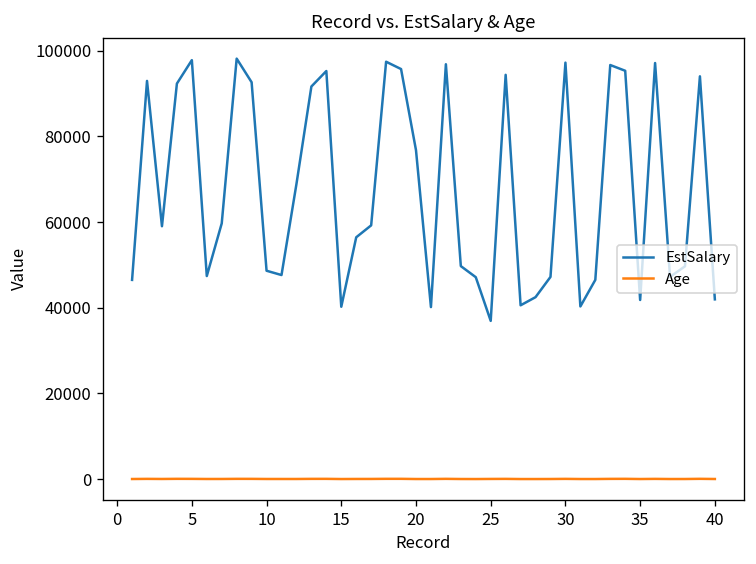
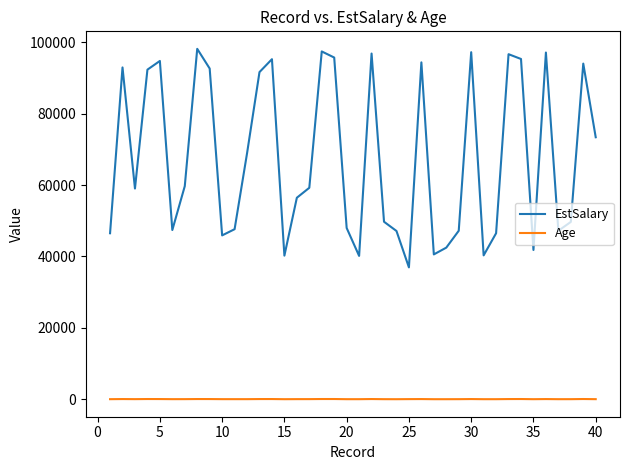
  {
    "EstSalary": {
-     "5": 98000,
-     "10": 49000,
+     "5": 95000,
+     "10": 46000,
      "15": 40000,
-     "20": 77000,
+     "20": 48000,
      "25": 37000,
      "30": 97000,
      "35": 42000,
-     "40": 42000
+     "40": 73000
    },
    "Age": {
      "5": 0,
      "10": 0,
      "15": 0,
      "20": 0,
      "25": 0,
      "30": 0,
      "35": 0,
      "40": 0
    }
  }
